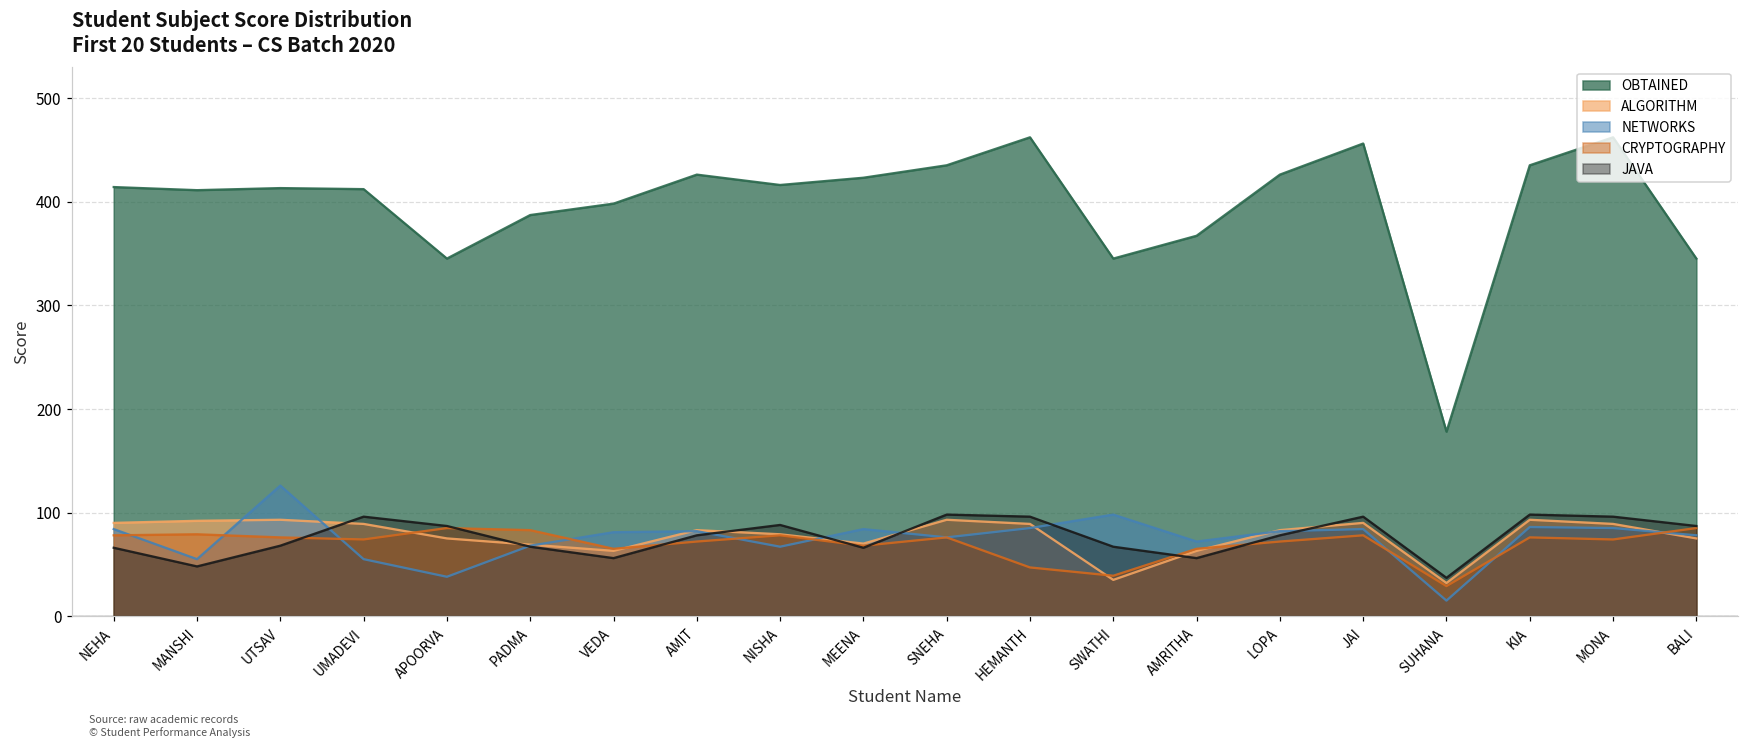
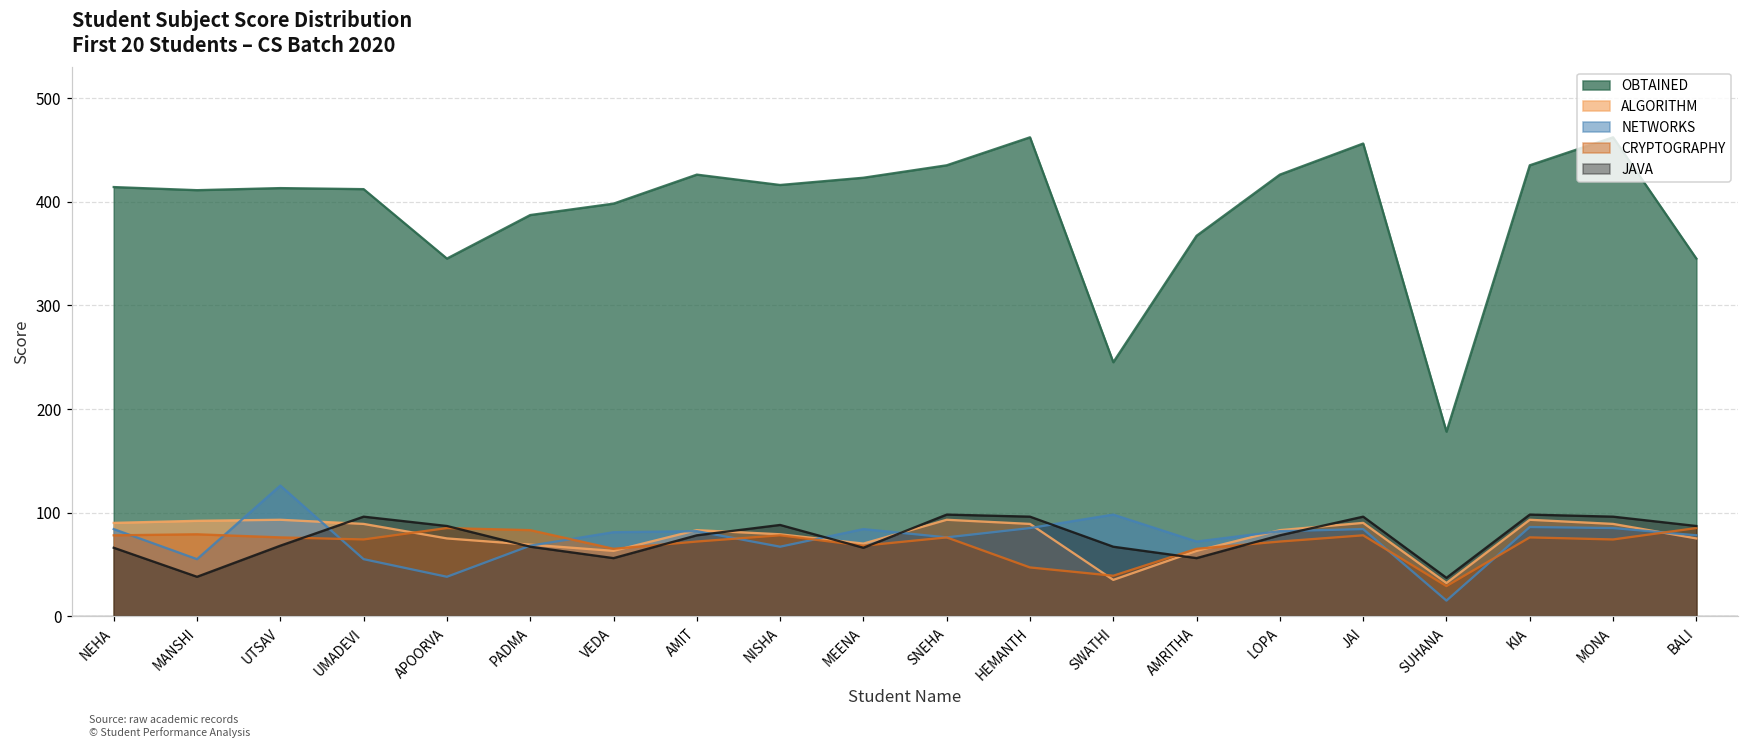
  {
    "OBTAINED": {
      "NEHA": 410,
      "MANSHI": 410,
      "UTSAV": 410,
      "UMADEVI": 410,
      "APOORVA": 350,
      "PADMA": 390,
      "VEDA": 400,
      "AMIT": 430,
      "NISHA": 420,
      "MEENA": 420,
      "SNEHA": 440,
      "HEMANTH": 460,
-     "SWATHI": 350,
+     "SWATHI": 250,
      "AMRITHA": 370,
      "LOPA": 430,
      "JAI": 460,
      "SUHANA": 180,
      "KIA": 440,
      "BALI": 350
    },
    "NETWORKS": {
      "NEHA": 80,
      "MANSHI": 60,
      "UTSAV": 130,
      "UMADEVI": 60,
      "APOORVA": 40,
      "VEDA": 80,
      "NISHA": 70,
      "MEENA": 80,
      "HEMANTH": 90,
      "SWATHI": 100,
      "AMRITHA": 70,
      "JAI": 80,
      "SUHANA": 20,
      "KIA": 90,
      "MONA": 90,
      "BALI": 80
    },
    "JAVA": {
      "NEHA": 70,
-     "MANSHI": 50,
+     "MANSHI": 40,
      "UTSAV": 70,
      "UMADEVI": 100,
      "VEDA": 60,
      "AMIT": 80,
      "NISHA": 90,
      "SNEHA": 100,
      "HEMANTH": 100,
      "SWATHI": 70,
      "AMRITHA": 60,
      "LOPA": 80,
      "JAI": 100,
      "SUHANA": 40,
      "KIA": 100,
      "MONA": 100
    }
  }
